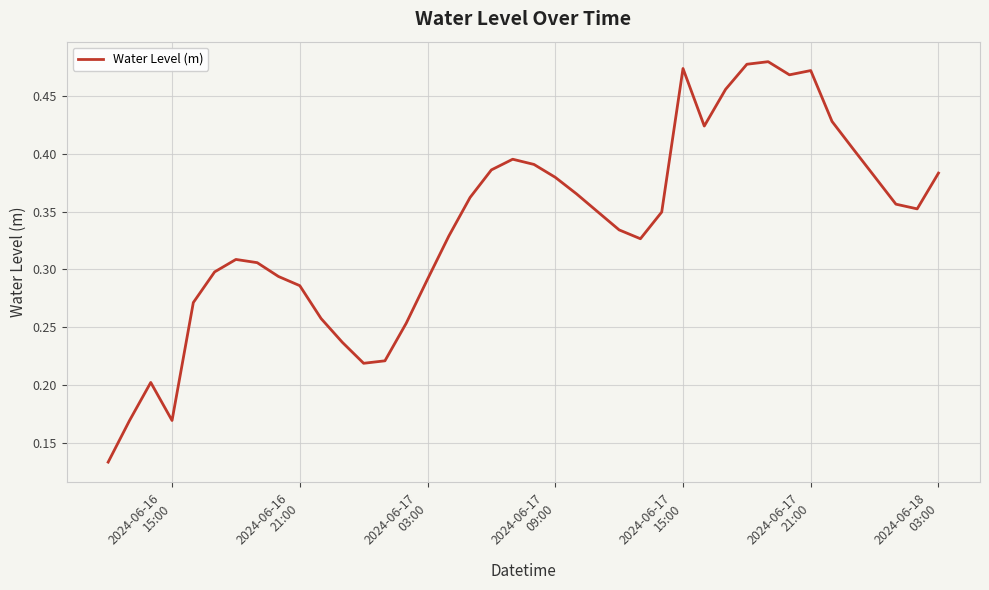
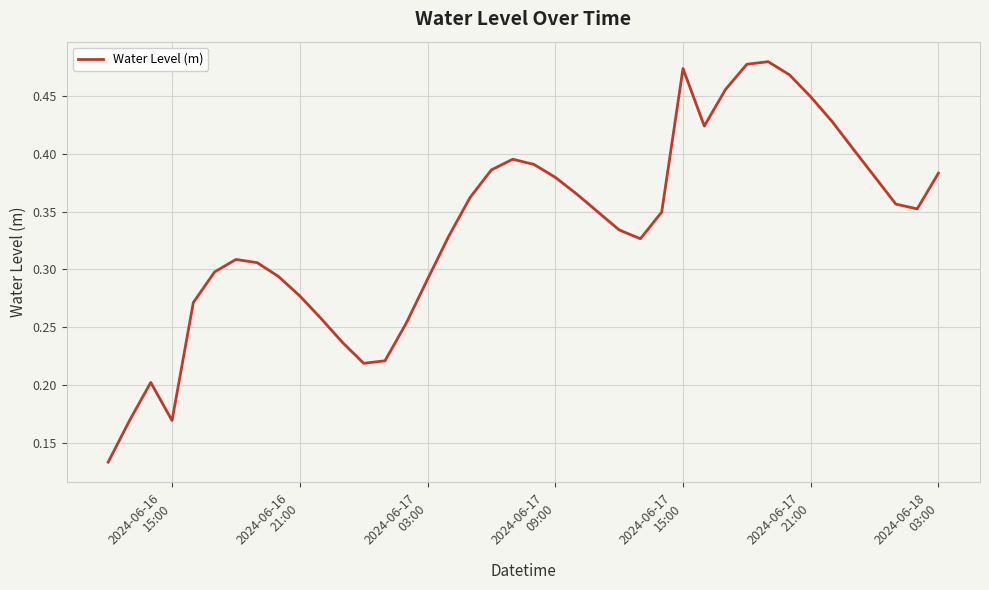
  {
    "2024-06-16 15:00": 0.169,
-   "2024-06-16 21:00": 0.286,
+   "2024-06-16 21:00": 0.277,
    "2024-06-17 03:00": 0.292,
    "2024-06-17 09:00": 0.380,
    "2024-06-17 15:00": 0.474,
-   "2024-06-17 21:00": 0.472,
+   "2024-06-17 21:00": 0.449,
    "2024-06-18 03:00": 0.383
  }
